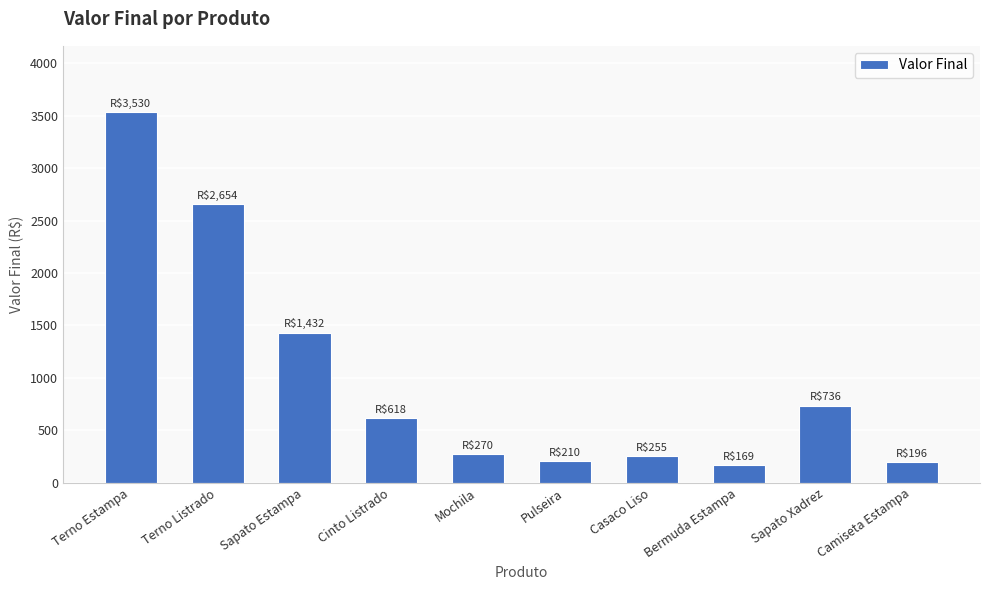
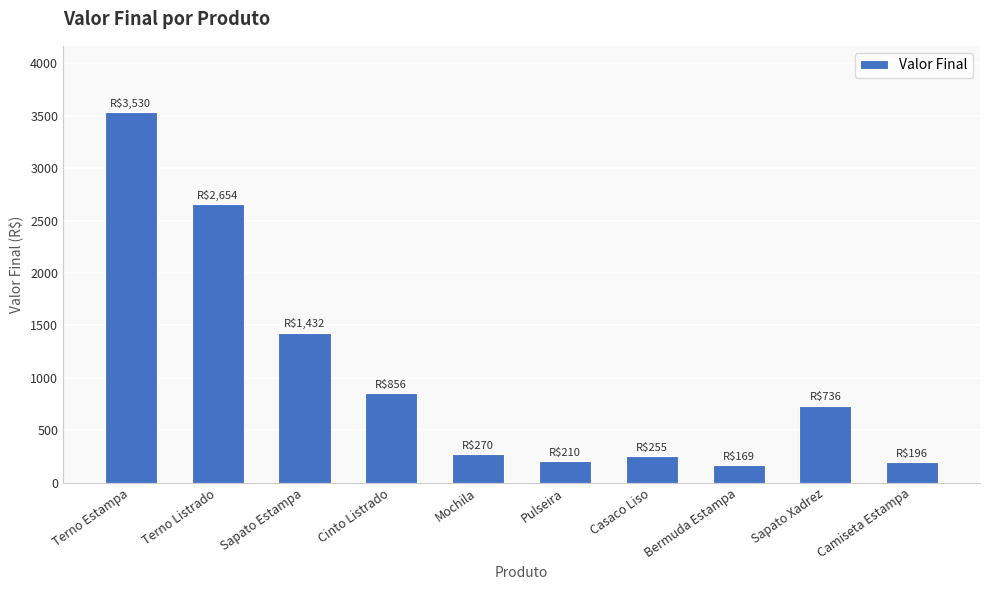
  {
    "Terno Estampa": "$3,530",
    "Terno Listrado": "$2,654",
    "Sapato Estampa": "$1,432",
-   "Cinto Listrado": "$618",
+   "Cinto Listrado": "$856",
    "Mochila": "$270",
    "Pulseira": "$210",
    "Casaco Liso": "$255",
    "Bermuda Estampa": "$169",
    "Sapato Xadrez": "$736",
    "Camiseta Estampa": "$196"
  }
